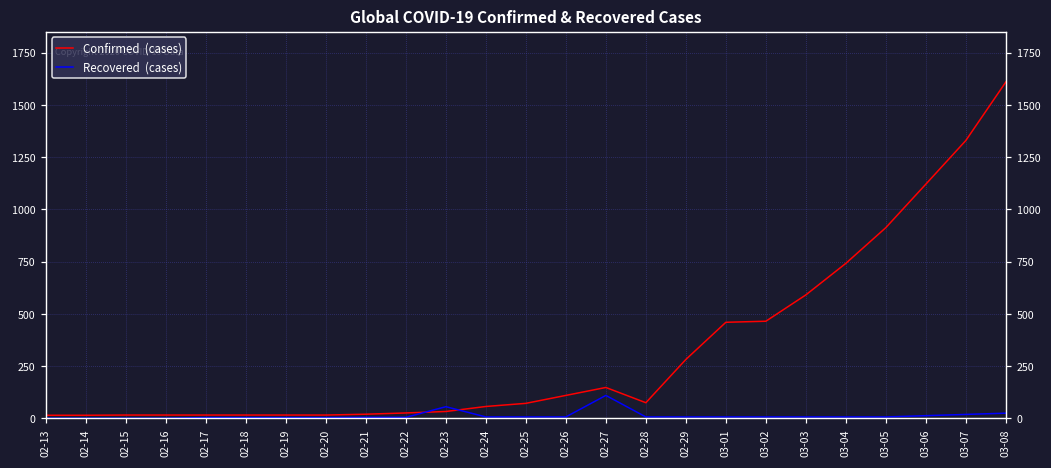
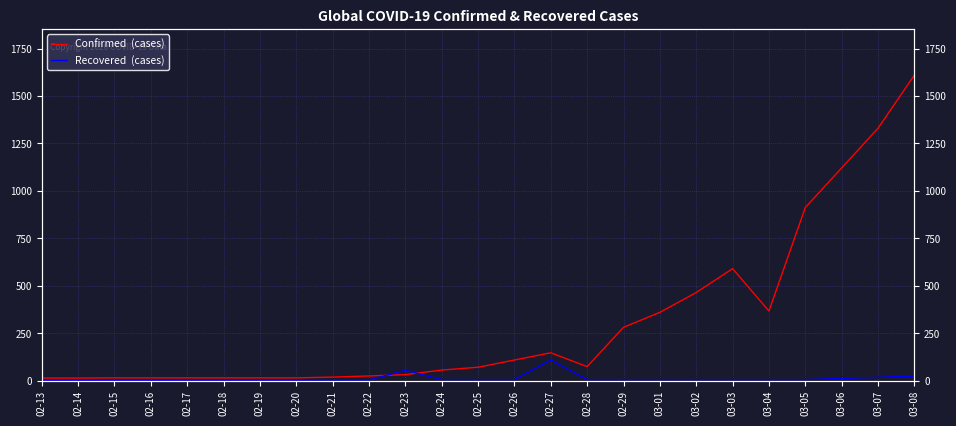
  {
    "Confirmed (cases)": {
      "02-13": 20,
      "02-14": 20,
      "02-15": 20,
      "02-16": 20,
      "02-21": 20,
      "02-22": 30,
      "02-23": 30,
      "02-24": 60,
      "02-25": 70,
      "02-26": 110,
      "02-27": 150,
      "02-28": 80,
      "02-29": 280,
-     "03-01": 460,
+     "03-01": 360,
      "03-02": 470,
      "03-03": 590,
-     "03-04": 740,
+     "03-04": 370,
      "03-05": 910,
      "03-06": 1120,
      "03-07": 1330,
      "03-08": 1610
    },
    "Recovered (cases)": {
      "02-13": 0,
      "02-14": 0,
      "02-15": 0,
      "02-16": 0,
      "02-17": 0,
      "02-18": 0,
      "02-19": 0,
      "02-20": 0,
      "02-21": 10,
      "02-22": 10,
      "02-23": 60,
      "02-24": 10,
      "02-25": 10,
      "02-26": 10,
      "02-27": 110,
      "02-28": 10,
      "02-29": 10,
      "03-01": 10,
      "03-02": 10,
      "03-03": 10,
      "03-04": 10,
      "03-05": 10,
      "03-06": 10,
      "03-07": 20,
      "03-08": 30
    }
  }
